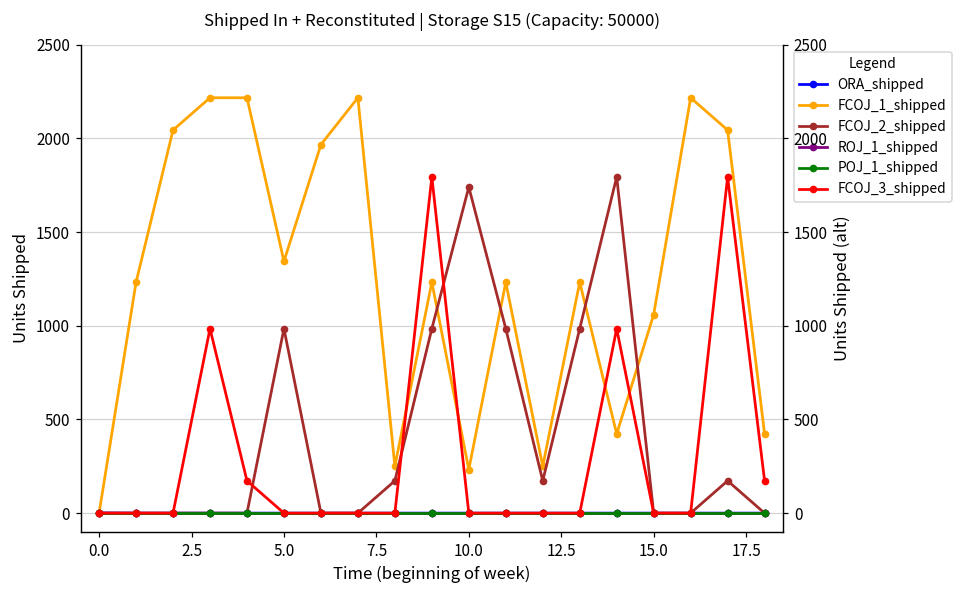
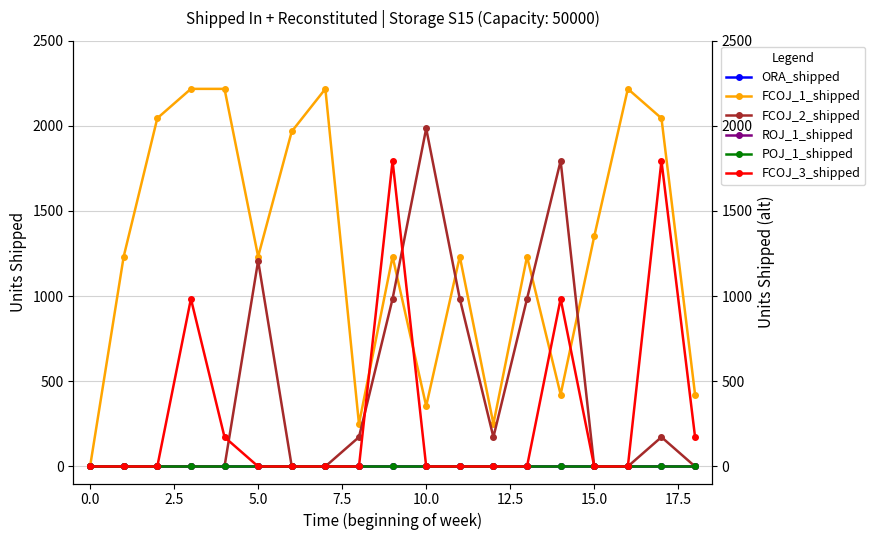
  {
    "FCOJ_1_shipped": {
-     "5.0": 1340,
-     "10.0": 230,
-     "15.0": 1060
+     "5.0": 1230,
+     "10.0": 350,
+     "15.0": 1350
    },
    "FCOJ_2_shipped": {
-     "5.0": 980,
-     "10.0": 1740
+     "5.0": 1210,
+     "10.0": 1980
    }
  }
